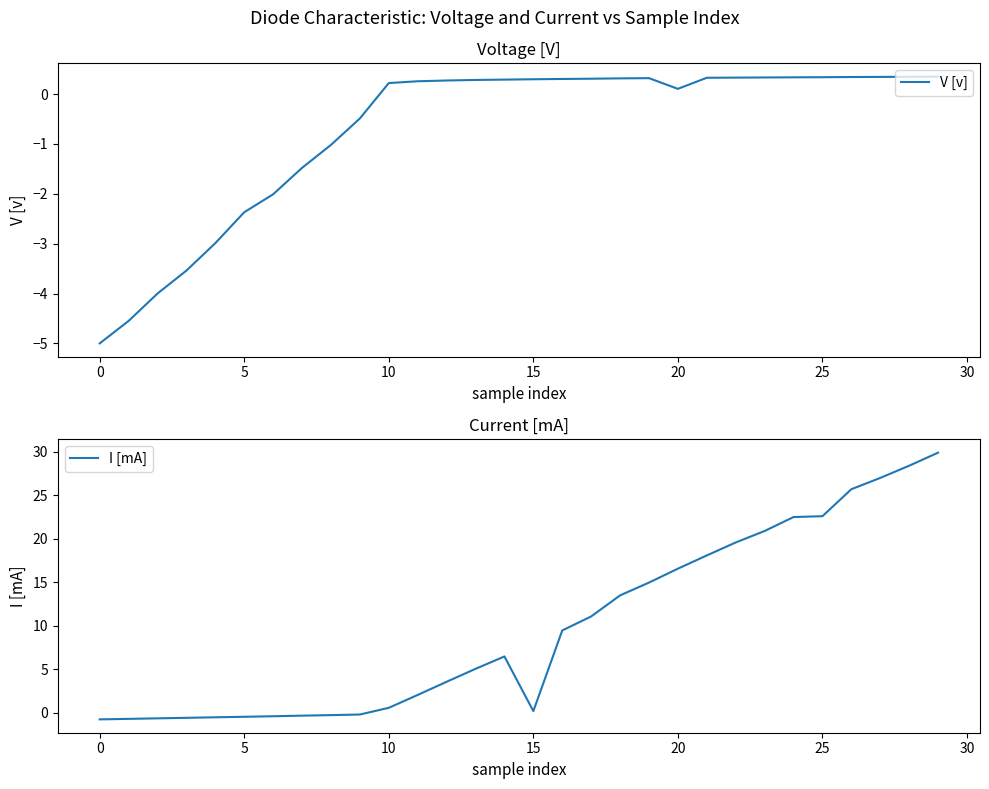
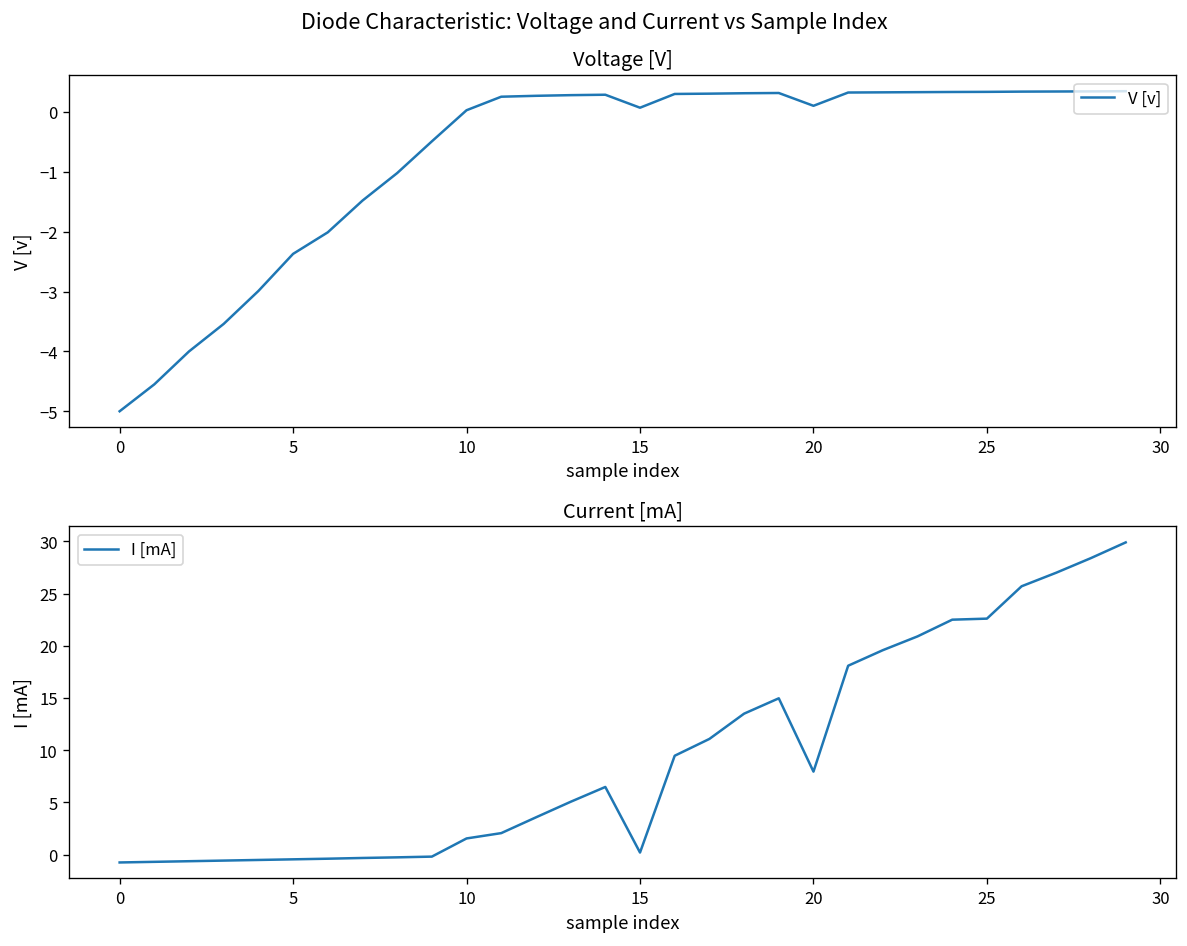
  {
    "Voltage [V]": {
      "0": -5.0,
      "5": -2.4,
-     "10": 0.2,
-     "15": 0.3,
+     "10": 0.0,
+     "15": 0.1,
      "20": 0.1,
      "25": 0.3
    },
    "Current [mA]": {
      "0": -1,
      "5": 0,
-     "10": 1,
+     "10": 2,
      "15": 0,
-     "20": 17,
+     "20": 8,
      "25": 23
    }
  }
